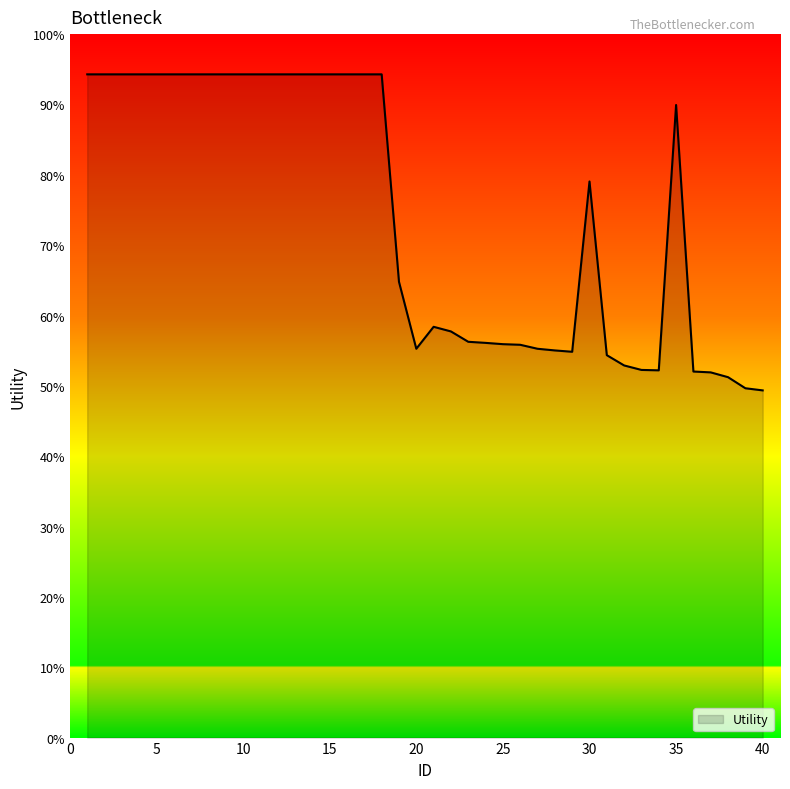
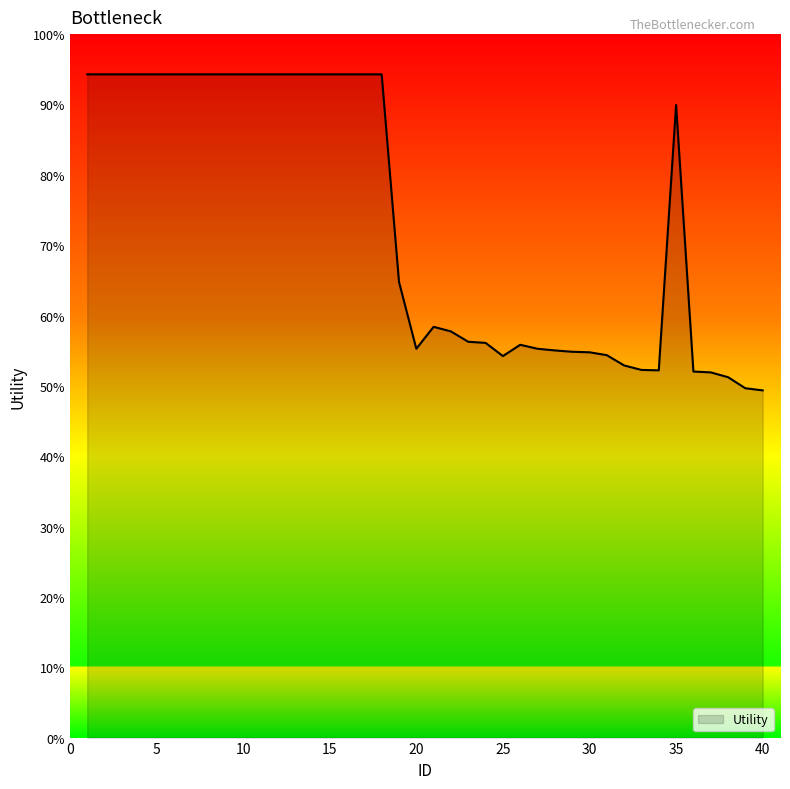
  {
    "5": "94%",
    "10": "94%",
    "15": "94%",
    "20": "55%",
-   "25": "56%",
-   "30": "79%",
+   "25": "54%",
+   "30": "55%",
    "35": "90%",
    "40": "49%"
  }
